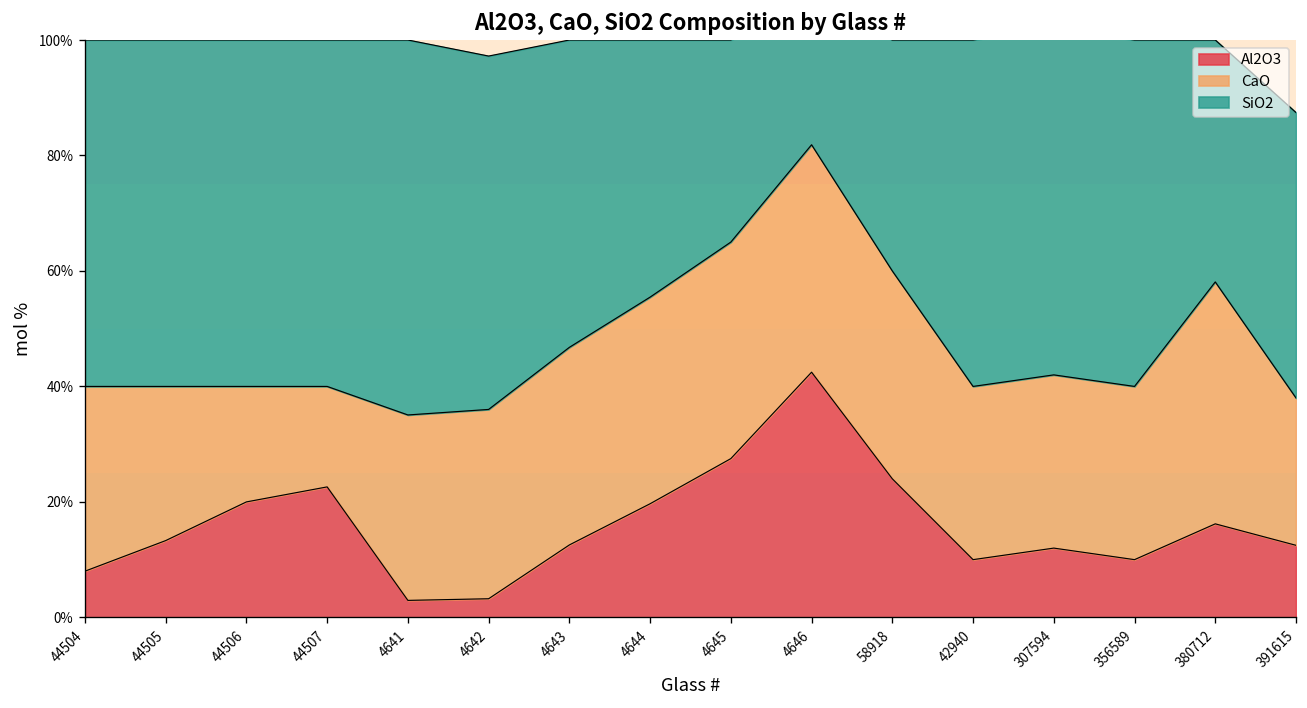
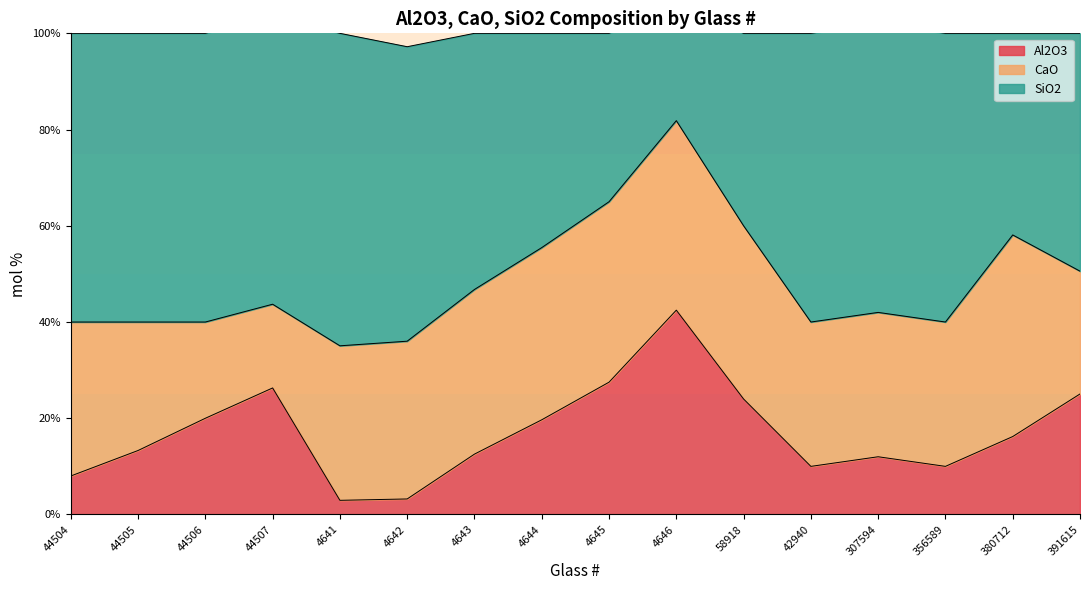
  {
    "Al2O3": {
      "44504": "8%",
      "44505": "13%",
      "44506": "20%",
-     "44507": "23%",
+     "44507": "26%",
      "4641": "3%",
      "4642": "3%",
      "4643": "13%",
      "4644": "20%",
      "4645": "27%",
      "4646": "42%",
      "58918": "24%",
      "42940": "10%",
      "307594": "12%",
      "356589": "10%",
      "380712": "16%",
-     "391615": "12%"
+     "391615": "25%"
    },
    "CaO": {
      "44504": "32%",
      "44505": "27%",
      "44506": "20%",
      "44507": "17%",
      "4641": "32%",
      "4642": "33%",
      "4643": "34%",
      "4644": "36%",
      "4645": "38%",
      "4646": "39%",
      "58918": "36%",
      "42940": "30%",
      "307594": "30%",
      "356589": "30%",
      "380712": "42%",
      "391615": "26%"
    },
    "SiO2": {
      "44504": "60%",
      "44505": "60%",
      "44506": "60%",
      "4641": "65%",
      "4642": "61%",
      "4643": "53%",
      "4644": "45%",
      "4645": "35%",
      "58918": "40%",
      "42940": "60%",
      "356589": "60%",
      "380712": "42%",
      "391615": "49%"
    }
  }
